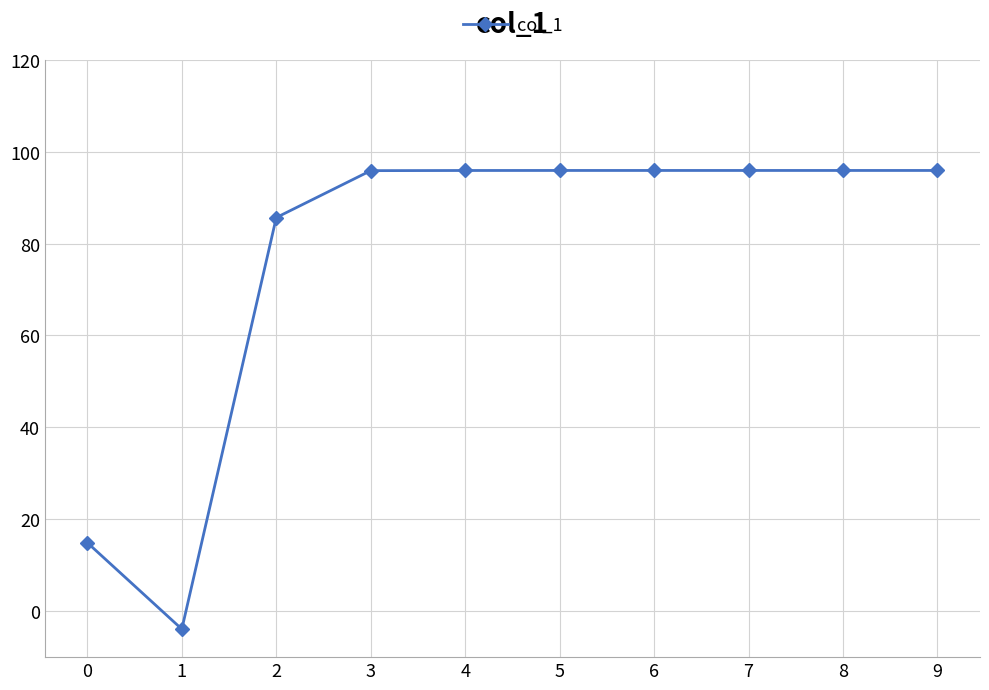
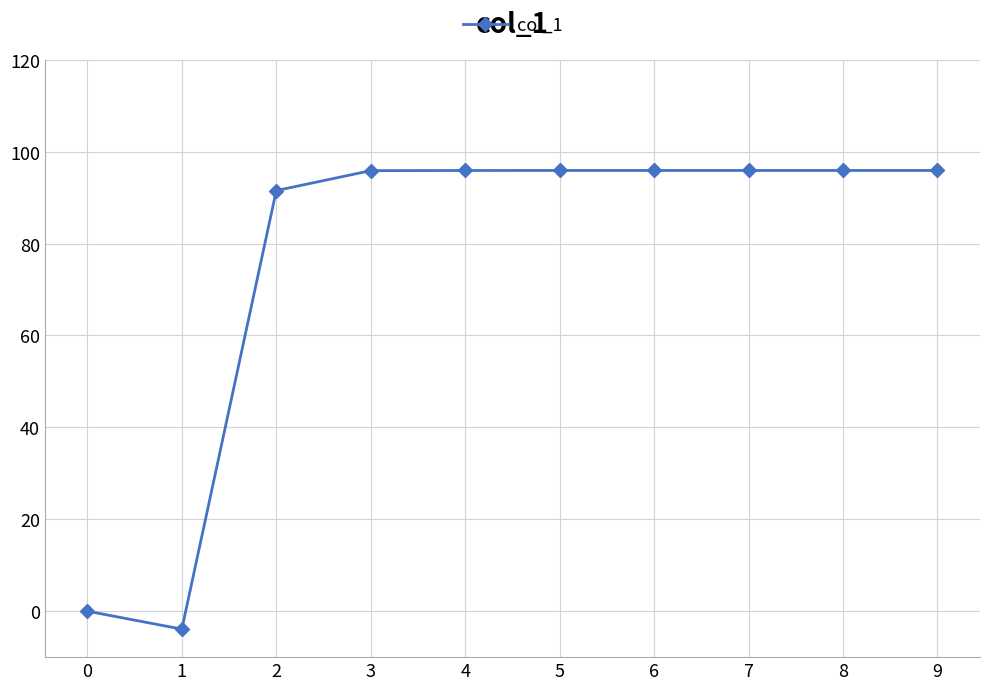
  {
-   "0": 15,
+   "0": 0,
    "1": -4,
-   "2": 86,
+   "2": 92,
    "3": 96,
    "4": 96,
    "5": 96,
    "6": 96,
    "7": 96,
    "8": 96,
    "9": 96
  }
